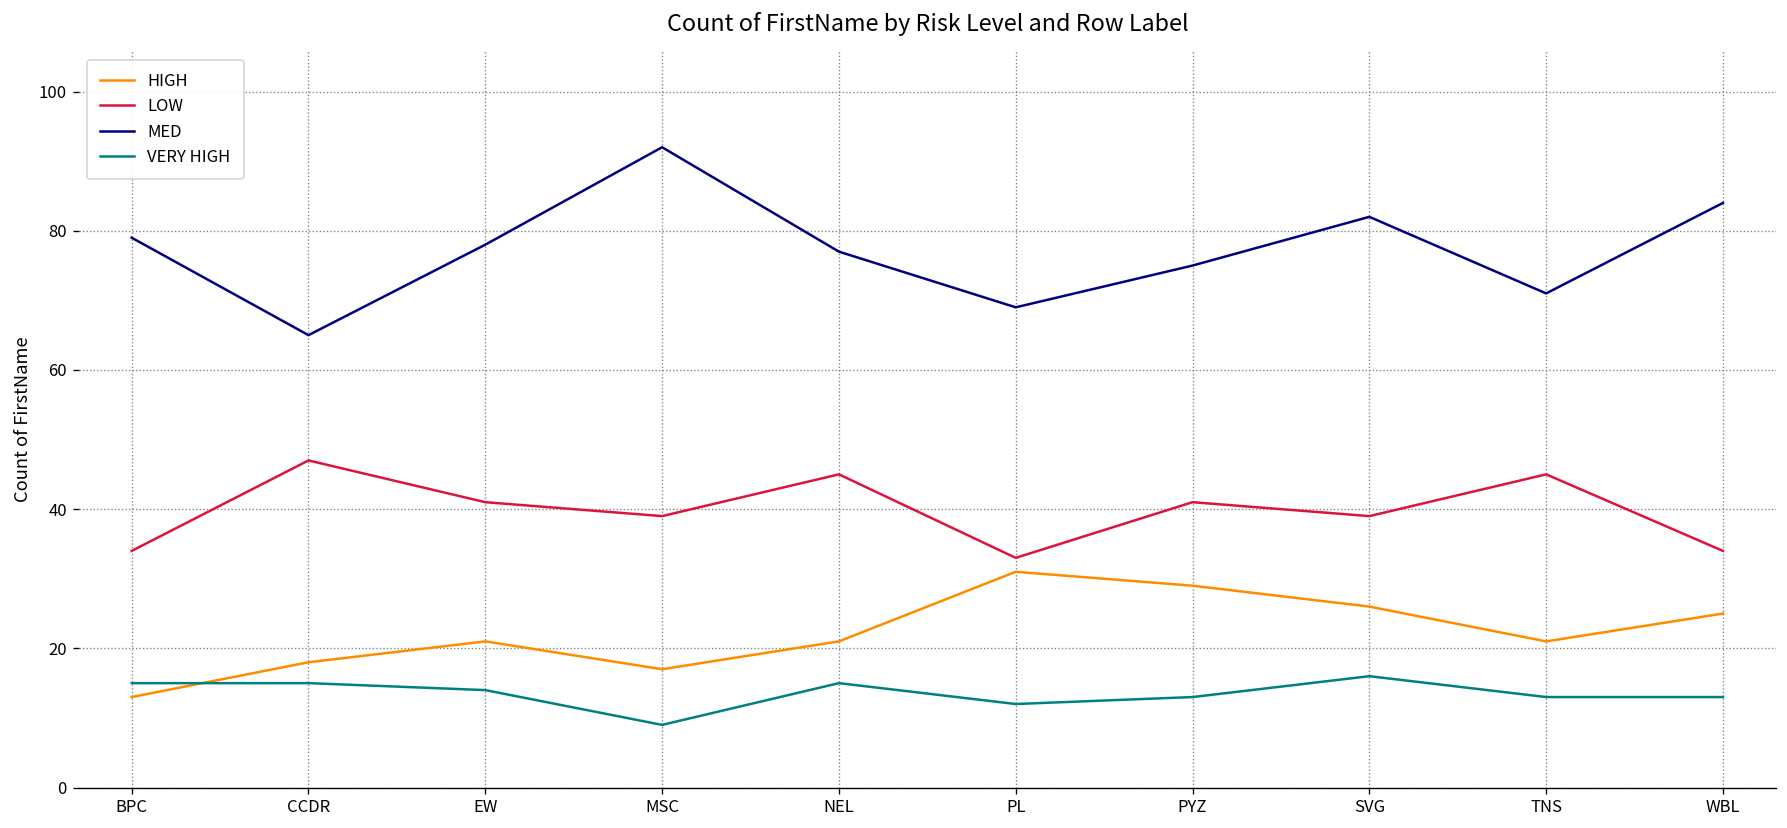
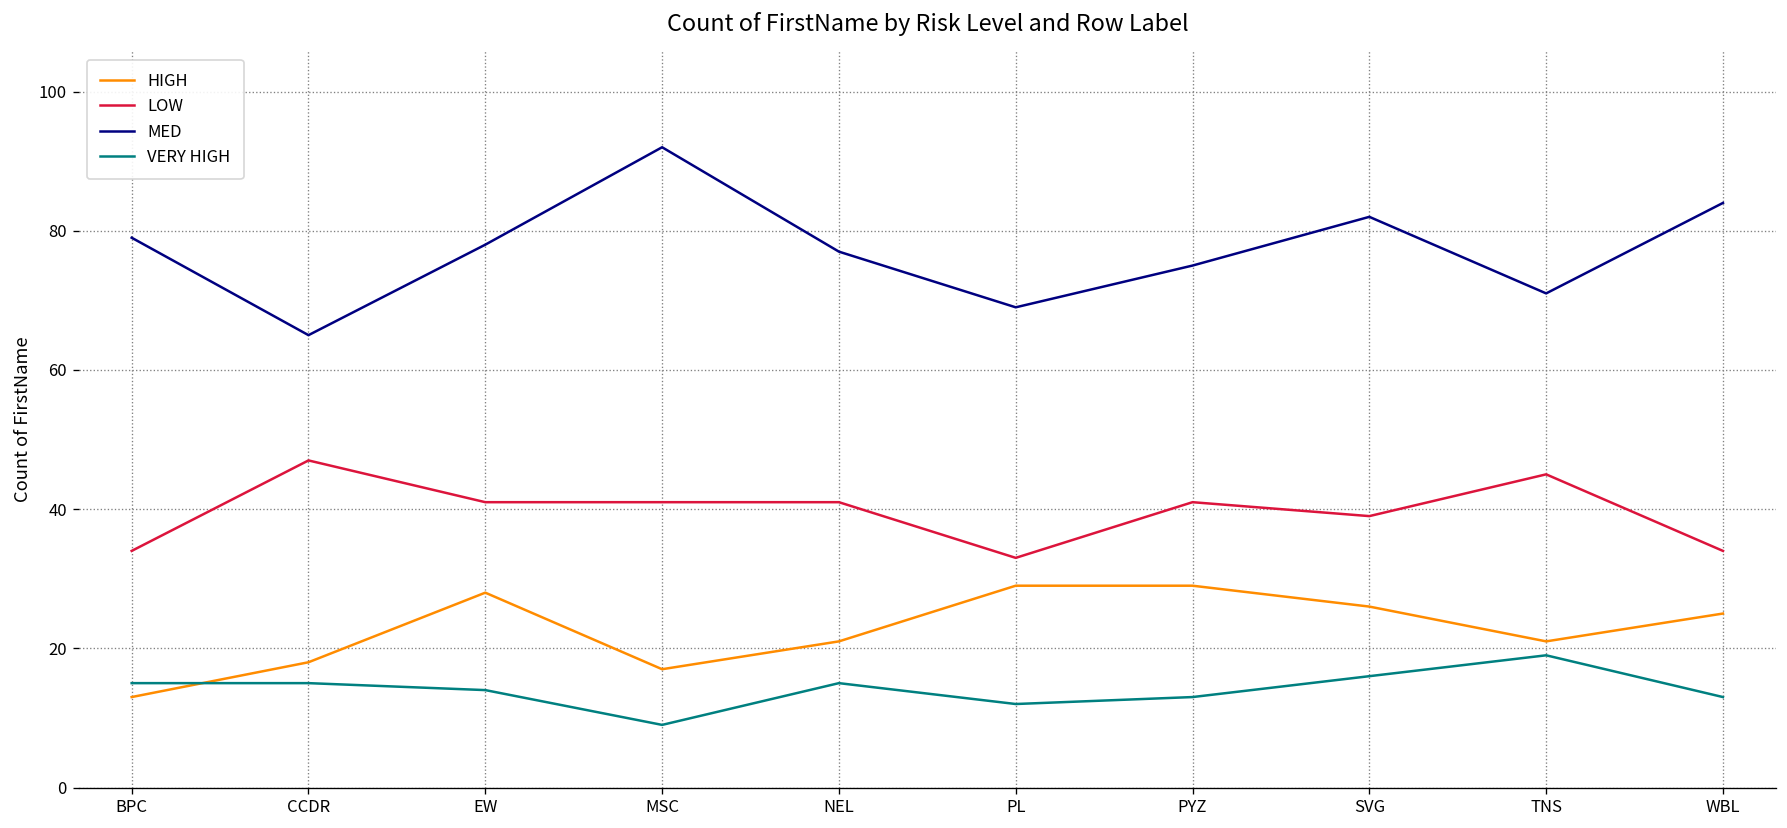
  {
    "HIGH": {
      "BPC": 13,
      "CCDR": 18,
-     "EW": 21,
+     "EW": 28,
      "MSC": 17,
      "NEL": 21,
-     "PL": 31,
+     "PL": 29,
      "PYZ": 29,
      "SVG": 26,
      "TNS": 21,
      "WBL": 25
    },
    "LOW": {
      "BPC": 34,
      "CCDR": 47,
      "EW": 41,
-     "MSC": 39,
-     "NEL": 45,
+     "MSC": 41,
+     "NEL": 41,
      "PL": 33,
      "PYZ": 41,
      "SVG": 39,
      "TNS": 45,
      "WBL": 34
    },
    "MED": {
      "BPC": 79,
      "CCDR": 65,
      "EW": 78,
      "MSC": 92,
      "NEL": 77,
      "PL": 69,
      "PYZ": 75,
      "SVG": 82,
      "TNS": 71,
      "WBL": 84
    },
    "VERY HIGH": {
      "BPC": 15,
      "CCDR": 15,
      "EW": 14,
      "MSC": 9,
      "NEL": 15,
      "PL": 12,
      "PYZ": 13,
      "SVG": 16,
-     "TNS": 13,
+     "TNS": 19,
      "WBL": 13
    }
  }
